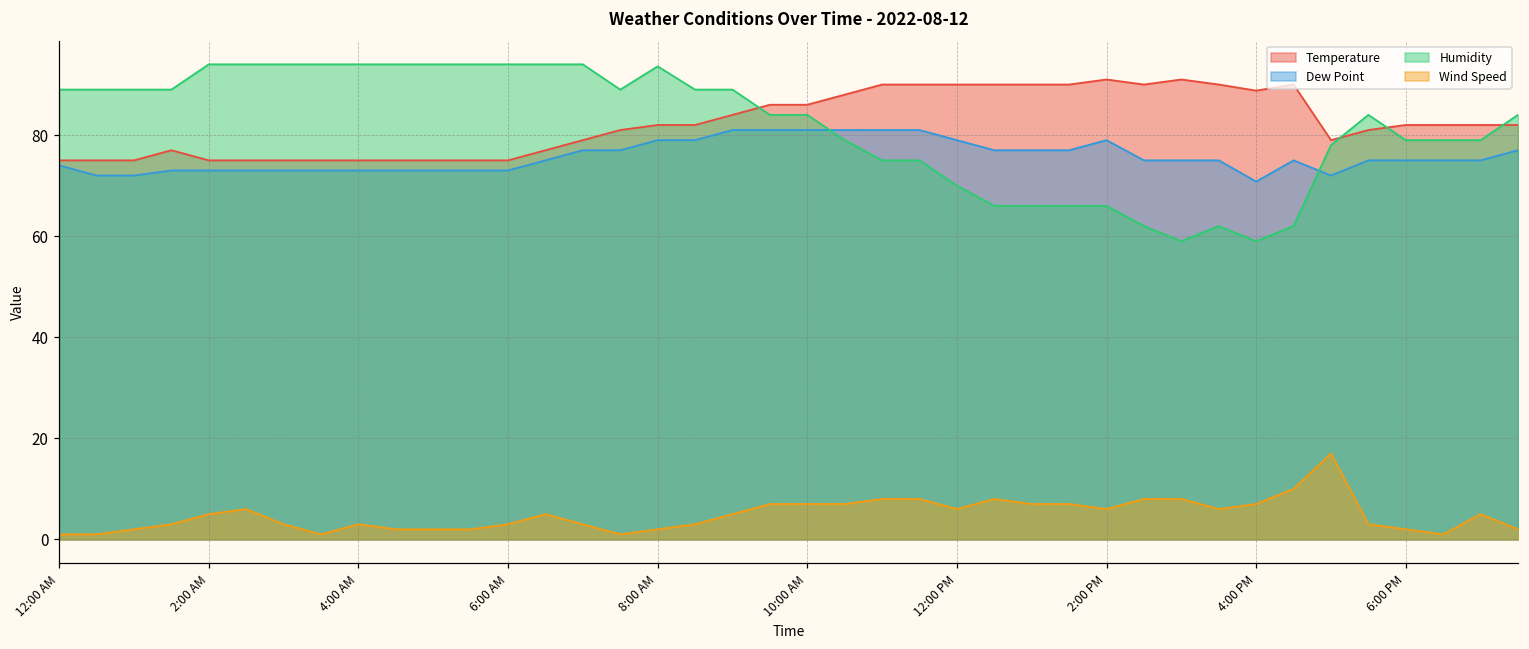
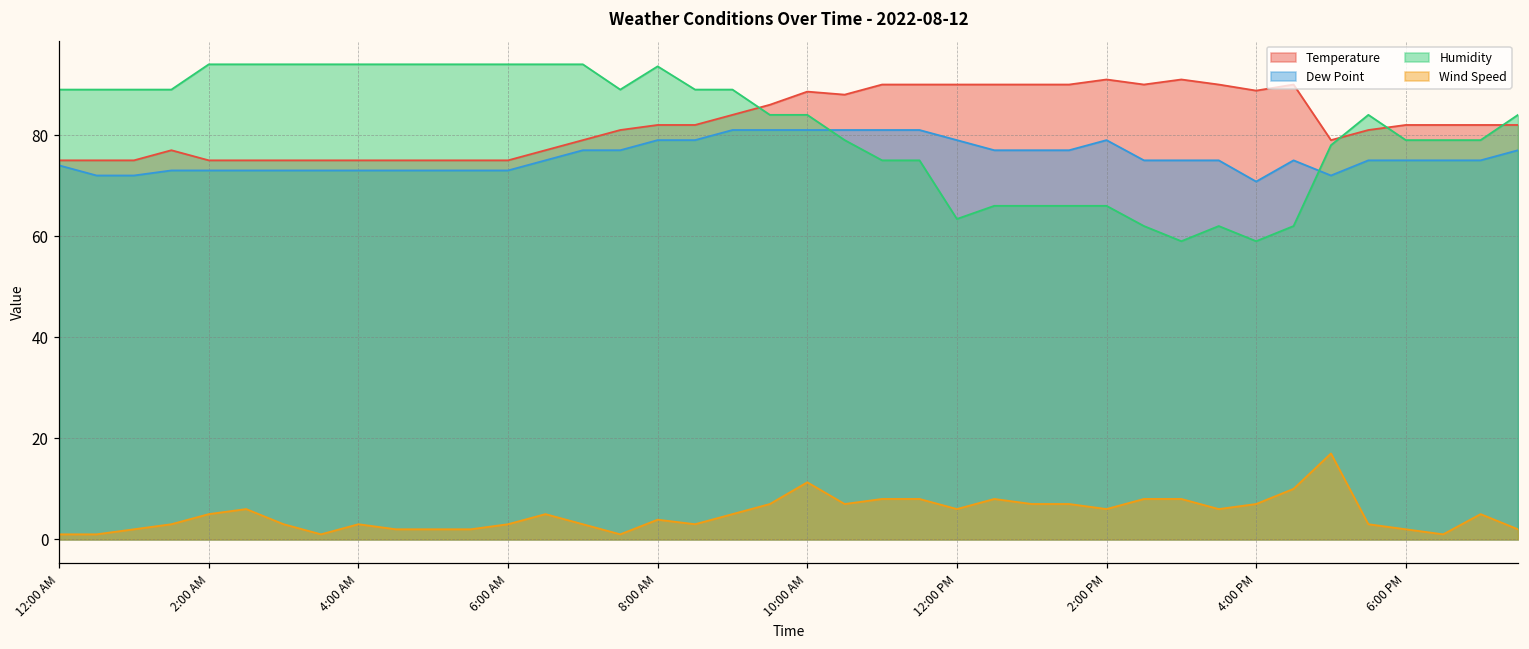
  {
    "Temperature": {
      "12:00 AM": 75,
      "2:00 AM": 75,
      "4:00 AM": 75,
      "6:00 AM": 75,
      "8:00 AM": 82,
-     "10:00 AM": 86,
+     "10:00 AM": 89,
      "12:00 PM": 90,
      "2:00 PM": 91,
      "4:00 PM": 89,
      "6:00 PM": 82
    },
    "Dew Point": {
      "12:00 AM": 74,
      "2:00 AM": 73,
      "4:00 AM": 73,
      "6:00 AM": 73,
      "8:00 AM": 79,
      "10:00 AM": 81,
      "12:00 PM": 79,
      "2:00 PM": 79,
      "4:00 PM": 71,
      "6:00 PM": 75
    },
    "Humidity": {
      "12:00 AM": 89,
      "2:00 AM": 94,
      "4:00 AM": 94,
      "6:00 AM": 94,
      "8:00 AM": 94,
      "10:00 AM": 84,
-     "12:00 PM": 70,
+     "12:00 PM": 63,
      "2:00 PM": 66,
      "4:00 PM": 59,
      "6:00 PM": 79
    },
    "Wind Speed": {
      "12:00 AM": 1,
      "2:00 AM": 5,
      "4:00 AM": 3,
      "6:00 AM": 3,
-     "8:00 AM": 2,
-     "10:00 AM": 7,
+     "8:00 AM": 4,
+     "10:00 AM": 11,
      "12:00 PM": 6,
      "2:00 PM": 6,
      "4:00 PM": 7,
      "6:00 PM": 2
    }
  }
